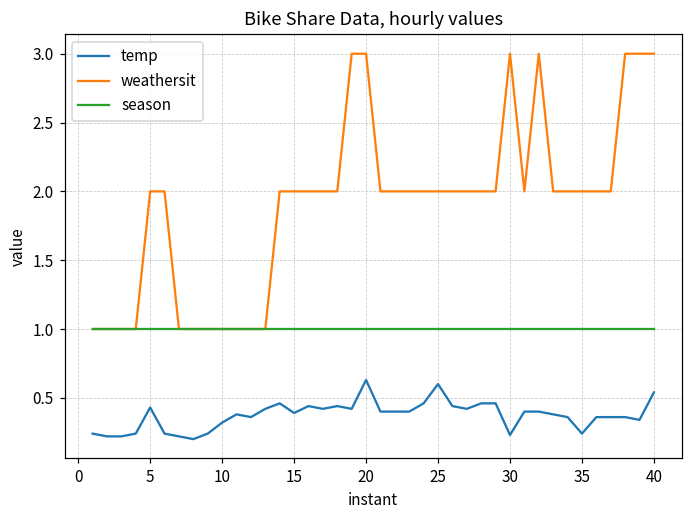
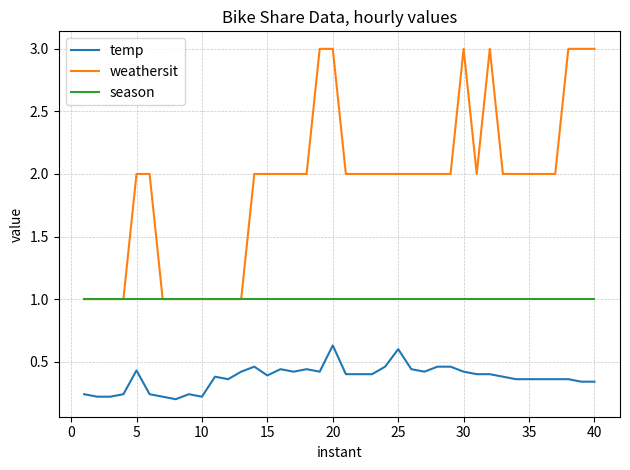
  {
    "temp": {
      "5": 0.43,
-     "10": 0.32,
+     "10": 0.22,
      "15": 0.39,
      "20": 0.63,
      "25": 0.60,
-     "30": 0.23,
-     "35": 0.24,
-     "40": 0.54
+     "30": 0.42,
+     "35": 0.36,
+     "40": 0.34
    },
    "weathersit": {
      "5": 2.00,
      "15": 2.00,
      "20": 3.00,
      "25": 2.00,
      "30": 3.00,
      "35": 2.00,
      "40": 3.00
    },
    "season": {
      "5": 1.00,
      "15": 1.00,
      "20": 1.00,
      "25": 1.00,
      "30": 1.00,
      "35": 1.00,
      "40": 1.00
    }
  }
